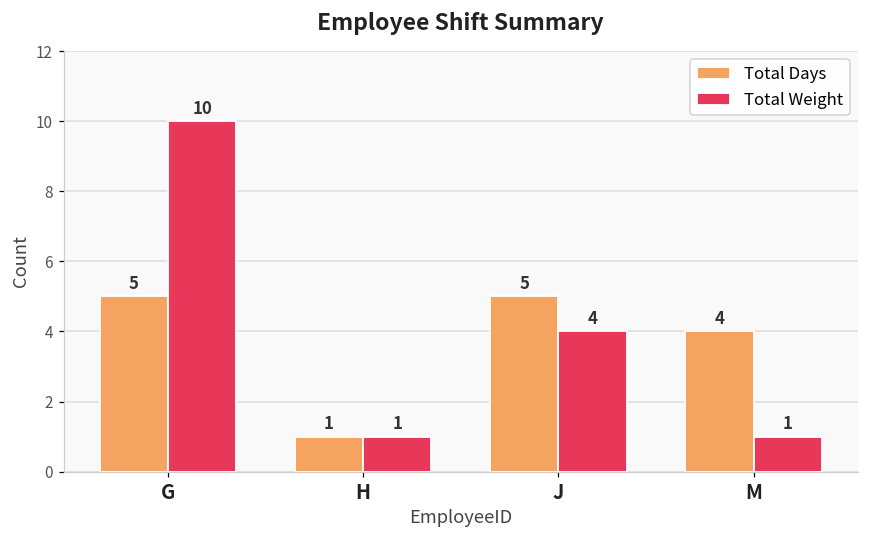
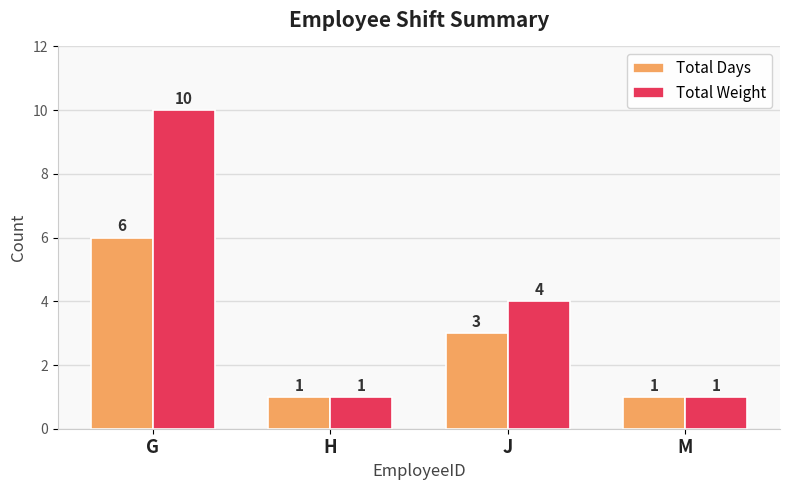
  {
    "Total Days": {
-     "G": 5,
+     "G": 6,
      "H": 1,
-     "J": 5,
-     "M": 4
+     "J": 3,
+     "M": 1
    },
    "Total Weight": {
      "G": 10,
      "H": 1,
      "J": 4,
      "M": 1
    }
  }
